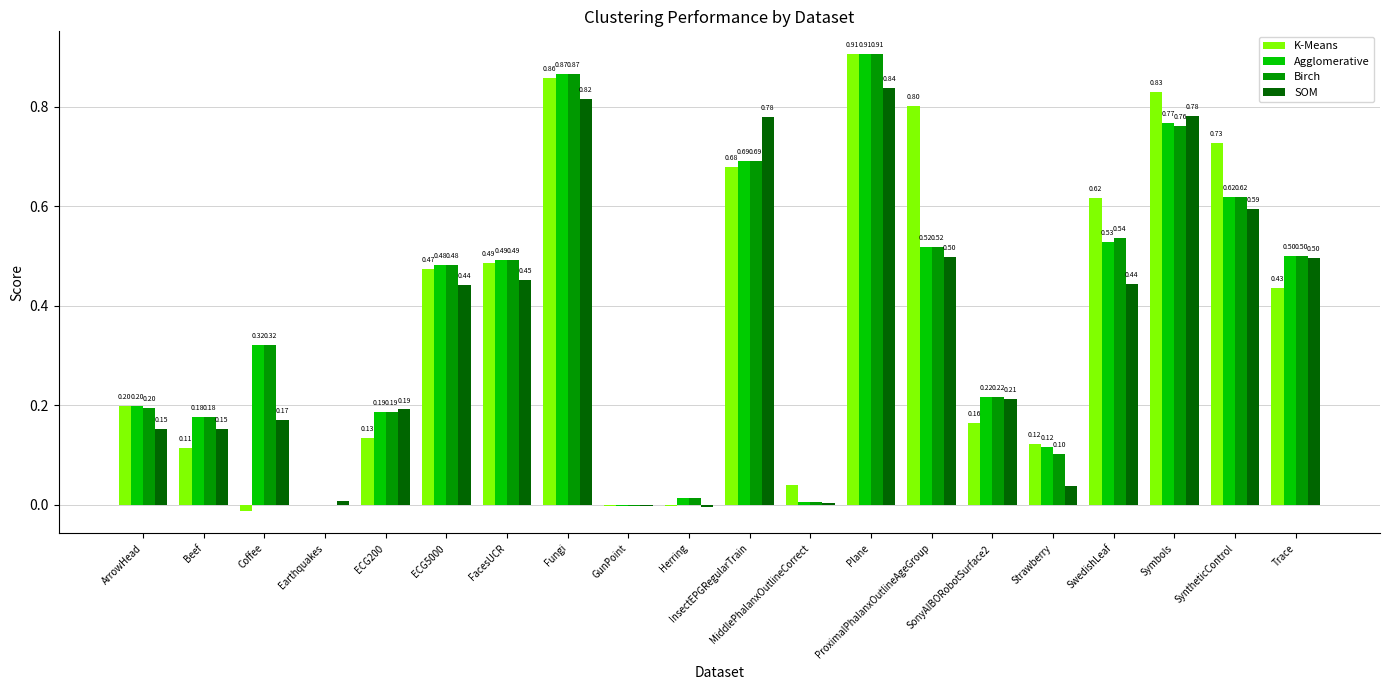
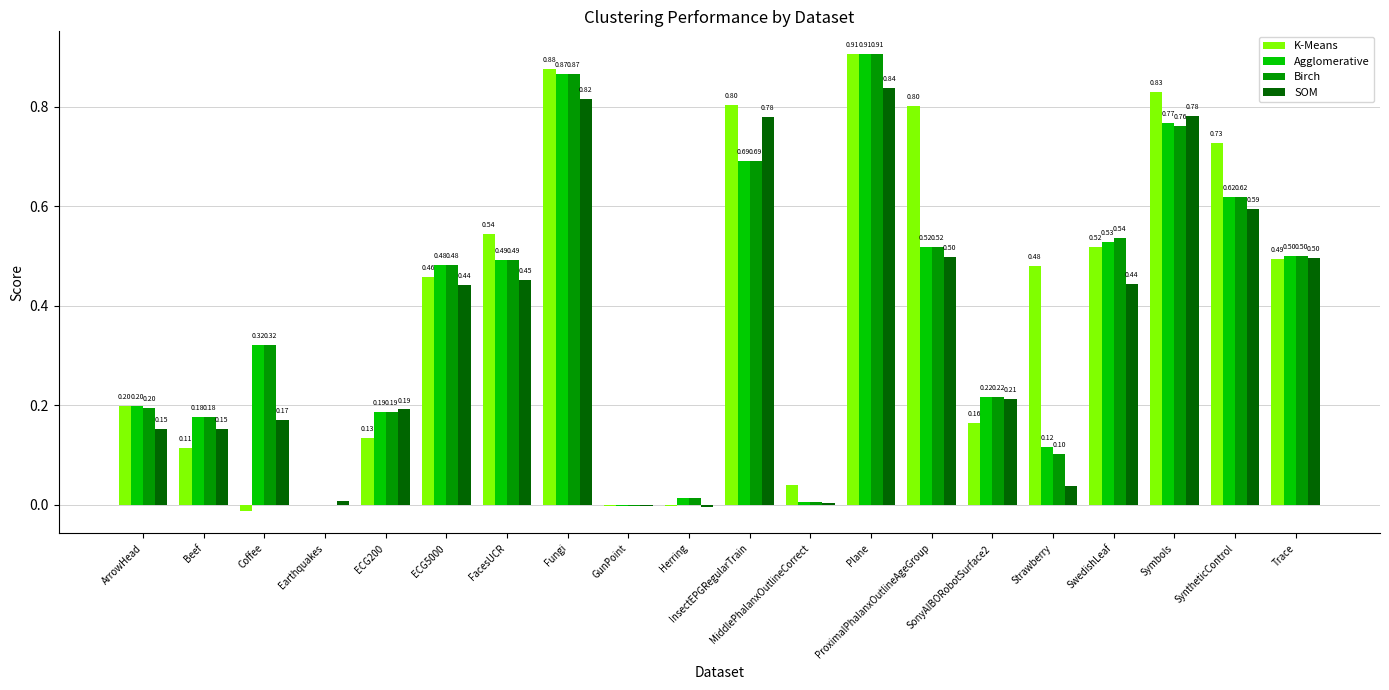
  {
    "K-Means": {
      "ArrowHead": 0.20,
      "Beef": 0.11,
      "ECG200": 0.13,
-     "ECG5000": 0.47,
-     "FacesUCR": 0.49,
-     "Fungi": 0.86,
-     "InsectEPGRegularTrain": 0.68,
+     "ECG5000": 0.46,
+     "FacesUCR": 0.54,
+     "Fungi": 0.88,
+     "InsectEPGRegularTrain": 0.80,
      "Plane": 0.91,
      "ProximalPhalanxOutlineAgeGroup": 0.80,
      "SonyAIBORobotSurface2": 0.16,
-     "Strawberry": 0.12,
-     "SwedishLeaf": 0.62,
+     "Strawberry": 0.48,
+     "SwedishLeaf": 0.52,
      "Symbols": 0.83,
      "SyntheticControl": 0.73,
-     "Trace": 0.43
+     "Trace": 0.49
    }
  }
